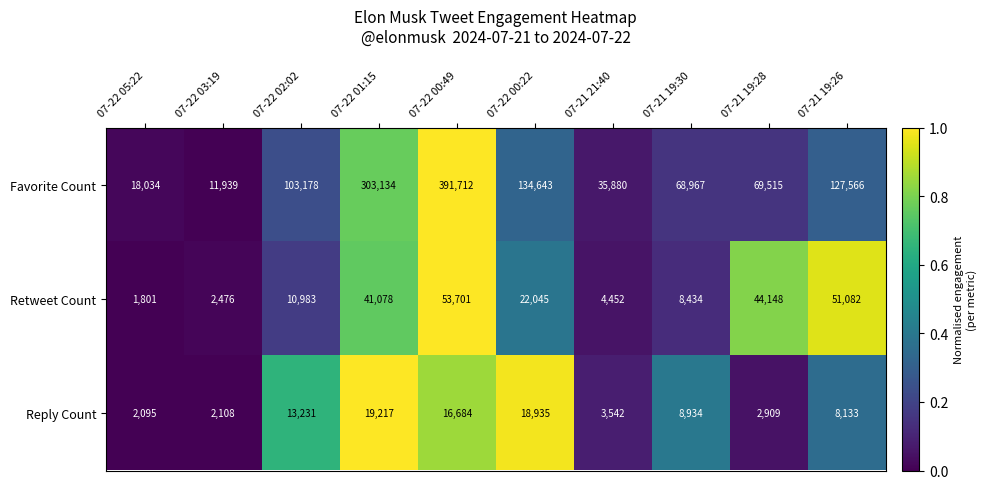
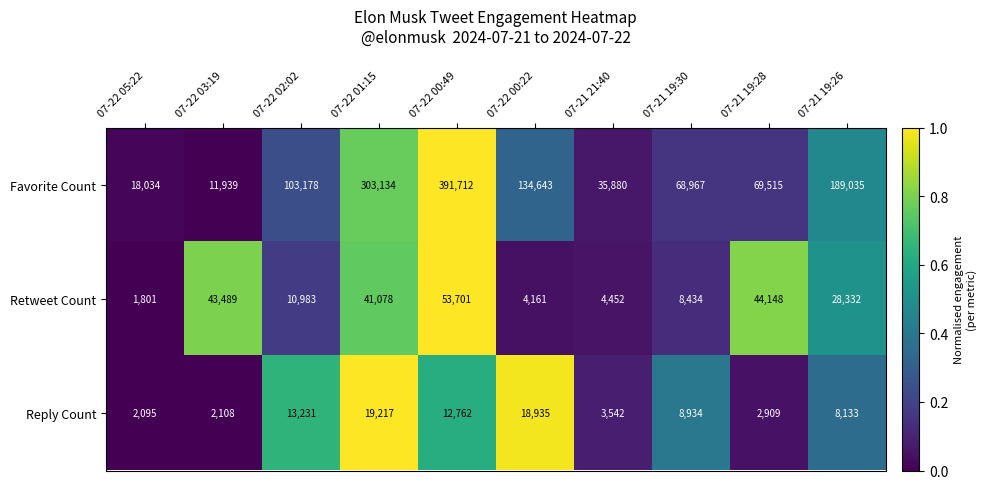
  {
    "Favorite Count": {
      "07-22 05:22": "18,034",
      "07-22 03:19": "11,939",
      "07-22 02:02": "103,178",
      "07-22 01:15": "303,134",
      "07-22 00:49": "391,712",
      "07-22 00:22": "134,643",
      "07-21 21:40": "35,880",
      "07-21 19:30": "68,967",
      "07-21 19:28": "69,515",
-     "07-21 19:26": "127,566"
+     "07-21 19:26": "189,035"
    },
    "Retweet Count": {
      "07-22 05:22": "1,801",
-     "07-22 03:19": "2,476",
+     "07-22 03:19": "43,489",
      "07-22 02:02": "10,983",
      "07-22 01:15": "41,078",
      "07-22 00:49": "53,701",
-     "07-22 00:22": "22,045",
+     "07-22 00:22": "4,161",
      "07-21 21:40": "4,452",
      "07-21 19:30": "8,434",
      "07-21 19:28": "44,148",
-     "07-21 19:26": "51,082"
+     "07-21 19:26": "28,332"
    },
    "Reply Count": {
      "07-22 05:22": "2,095",
      "07-22 03:19": "2,108",
      "07-22 02:02": "13,231",
      "07-22 01:15": "19,217",
-     "07-22 00:49": "16,684",
+     "07-22 00:49": "12,762",
      "07-22 00:22": "18,935",
      "07-21 21:40": "3,542",
      "07-21 19:30": "8,934",
      "07-21 19:28": "2,909",
      "07-21 19:26": "8,133"
    }
  }
